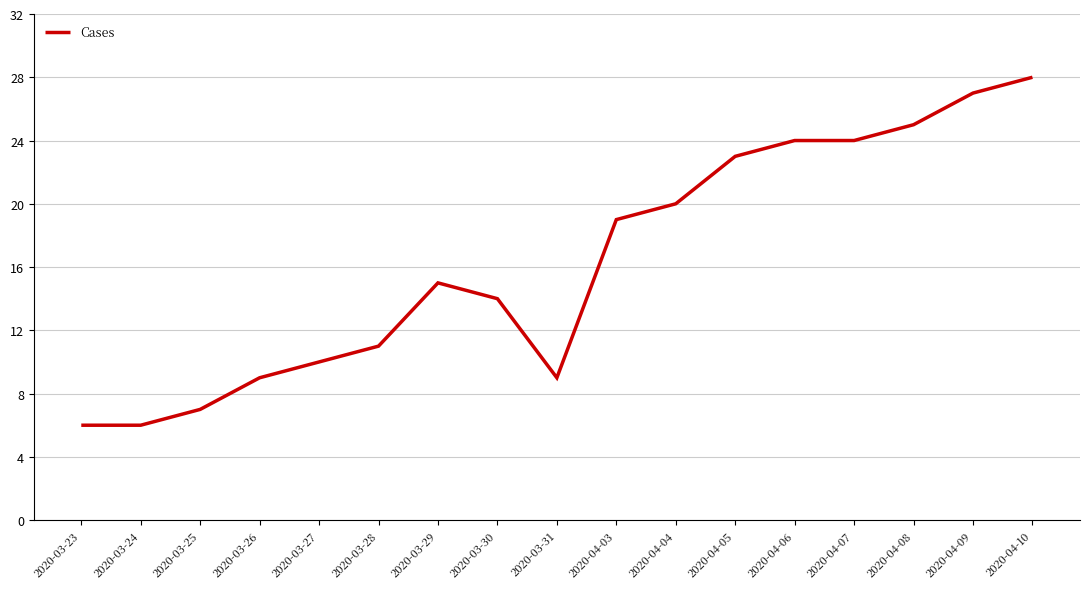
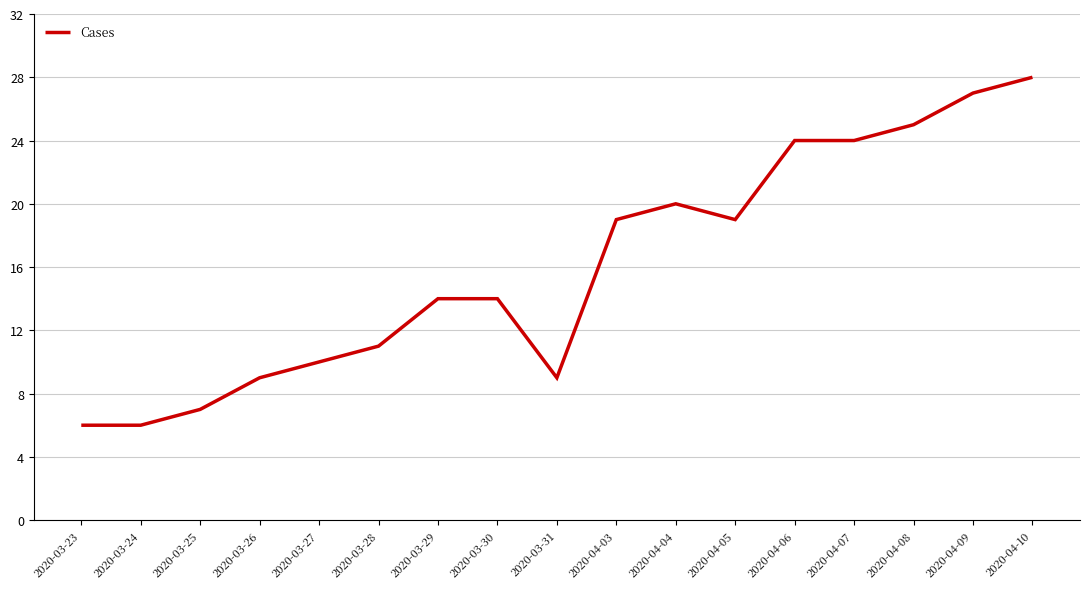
  {
    "2020-03-23": 6,
    "2020-03-24": 6,
    "2020-03-25": 7,
    "2020-03-26": 9,
    "2020-03-27": 10,
    "2020-03-28": 11,
-   "2020-03-29": 15,
+   "2020-03-29": 14,
    "2020-03-30": 14,
    "2020-03-31": 9,
    "2020-04-03": 19,
    "2020-04-04": 20,
-   "2020-04-05": 23,
+   "2020-04-05": 19,
    "2020-04-06": 24,
    "2020-04-07": 24,
    "2020-04-08": 25,
    "2020-04-09": 27,
    "2020-04-10": 28
  }
